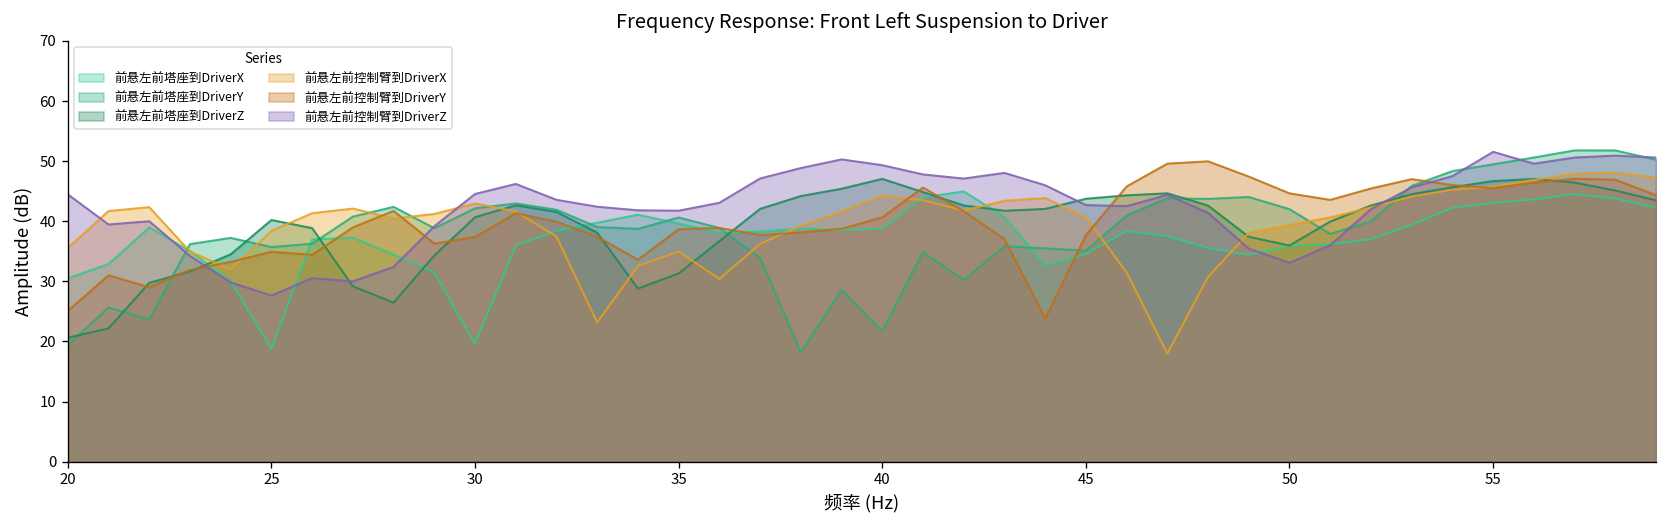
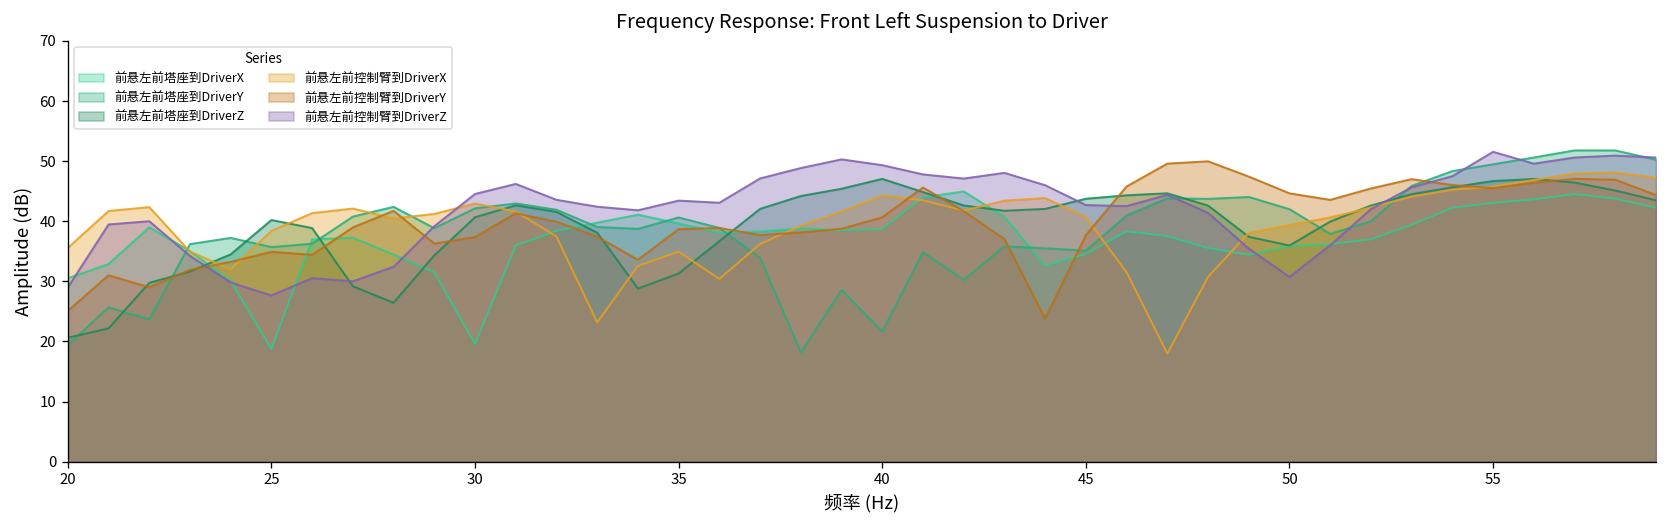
  {
    "前悬左前控制臂到DriverZ": {
-     "20": 44,
+     "20": 29,
      "25": 28,
      "30": 45,
-     "35": 42,
+     "35": 43,
      "40": 49,
      "45": 43,
-     "50": 33,
+     "50": 31,
      "55": 52
    }
  }
